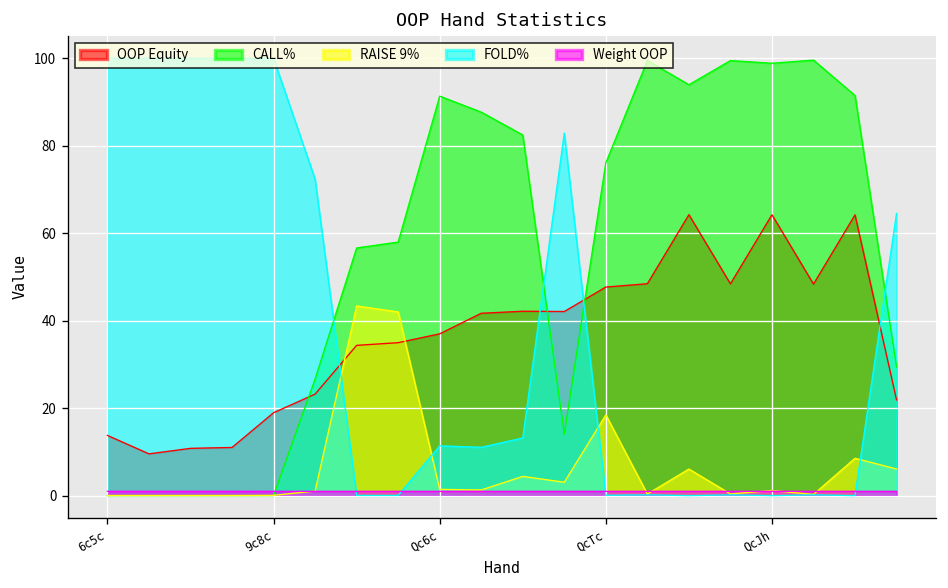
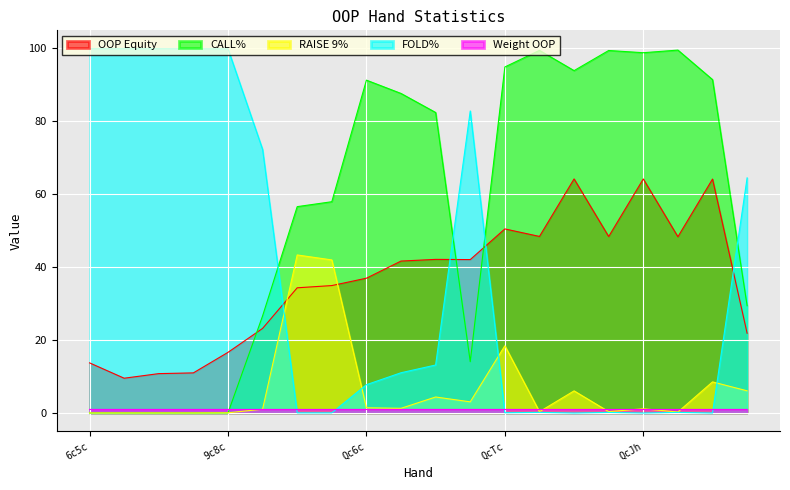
  {
    "OOP Equity": {
      "6c5c": 14,
-     "9c8c": 19,
+     "9c8c": 17,
      "Qc6c": 37,
-     "QcTc": 48,
+     "QcTc": 50,
      "QcJh": 64
    },
    "CALL%": {
      "Qc6c": 91,
-     "QcTc": 76,
+     "QcTc": 95,
      "QcJh": 99
    },
    "RAISE 9%": {
      "QcTc": 18
    },
    "FOLD%": {
-     "Qc6c": 11,
+     "Qc6c": 8,
      "QcTc": 0,
      "QcJh": 0
    },
    "Weight OOP": {
      "6c5c": 1,
      "9c8c": 1,
      "QcTc": 1
    }
  }
